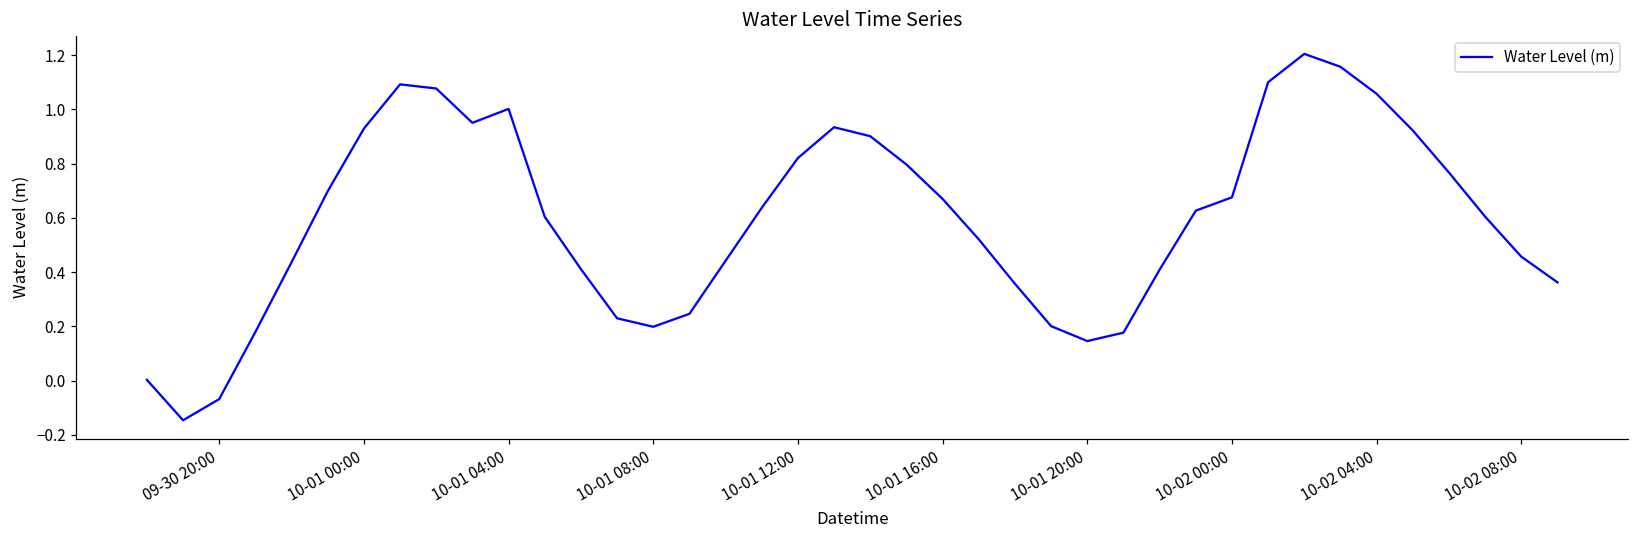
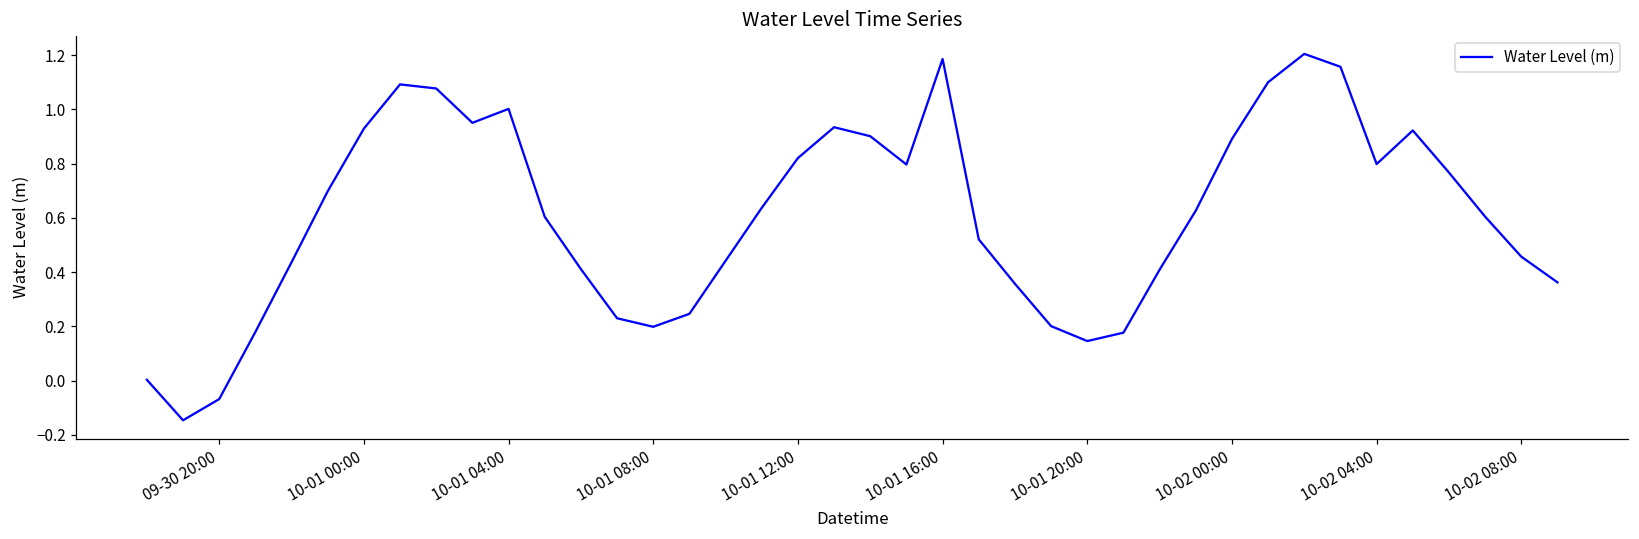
  {
    "09-30 20:00": -0.07,
    "10-01 00:00": 0.93,
    "10-01 04:00": 1.00,
    "10-01 08:00": 0.20,
    "10-01 12:00": 0.82,
-   "10-01 16:00": 0.67,
+   "10-01 16:00": 1.19,
    "10-01 20:00": 0.15,
-   "10-02 00:00": 0.68,
-   "10-02 04:00": 1.06,
+   "10-02 00:00": 0.89,
+   "10-02 04:00": 0.80,
    "10-02 08:00": 0.46
  }
